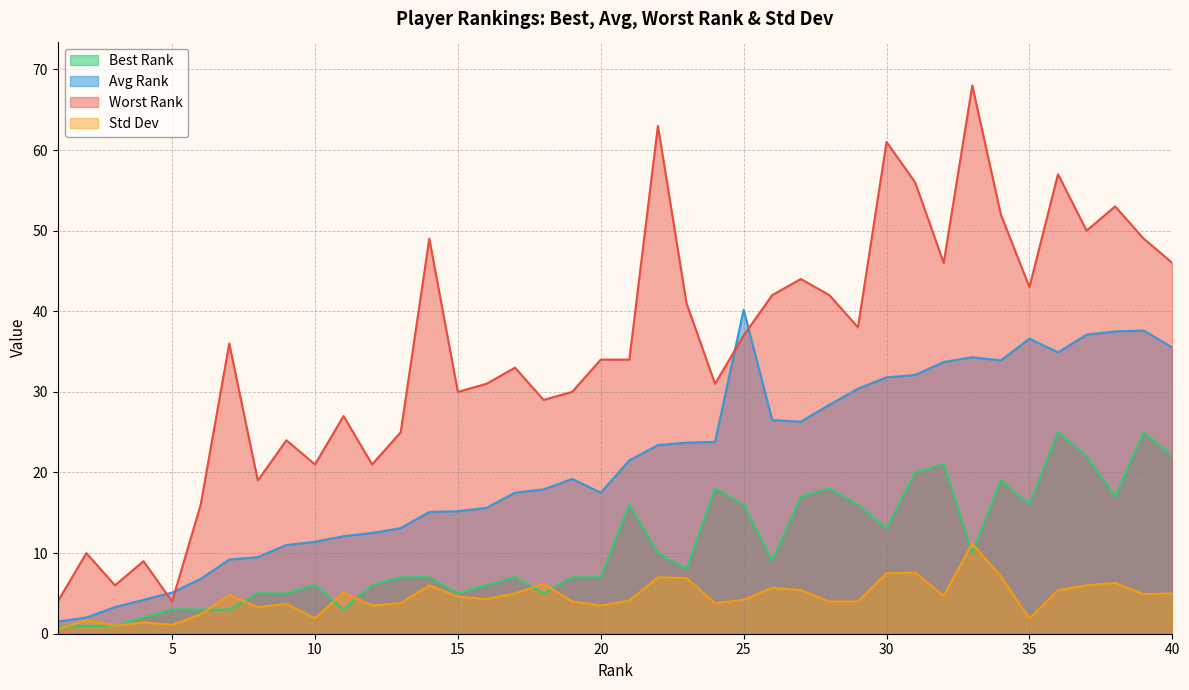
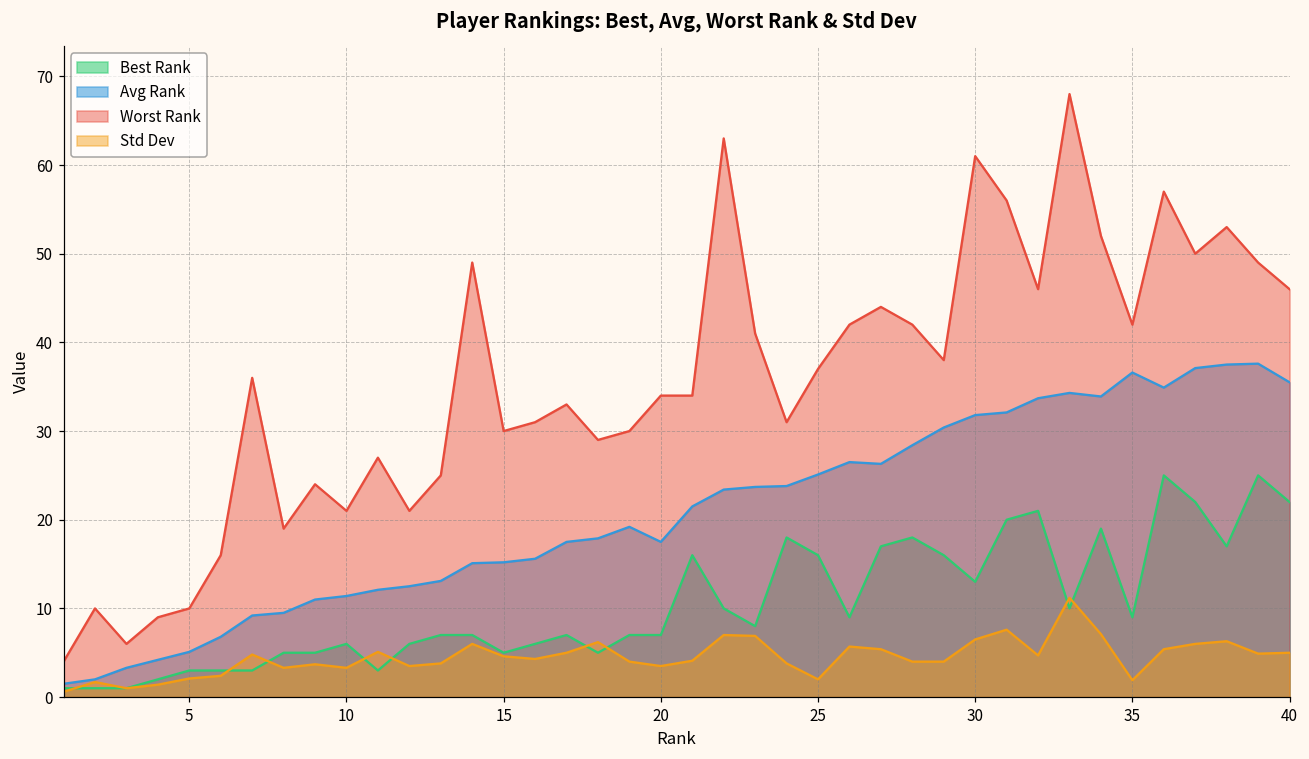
  {
    "Best Rank": {
      "5": 3,
      "10": 6,
      "15": 5,
      "20": 7,
      "25": 16,
      "30": 13,
-     "35": 16,
+     "35": 9,
      "40": 22
    },
    "Avg Rank": {
      "5": 5,
      "10": 11,
      "15": 15,
      "20": 18,
-     "25": 40,
+     "25": 25,
      "30": 32,
      "35": 37,
      "40": 36
    },
    "Worst Rank": {
-     "5": 4,
+     "5": 10,
      "10": 21,
      "15": 30,
      "20": 34,
      "25": 37,
      "30": 61,
-     "35": 43,
+     "35": 42,
      "40": 46
    },
    "Std Dev": {
-     "5": 1,
-     "10": 2,
+     "5": 2,
+     "10": 3,
      "15": 5,
      "20": 4,
-     "25": 4,
-     "30": 8,
+     "25": 2,
+     "30": 7,
      "35": 2,
      "40": 5
    }
  }
